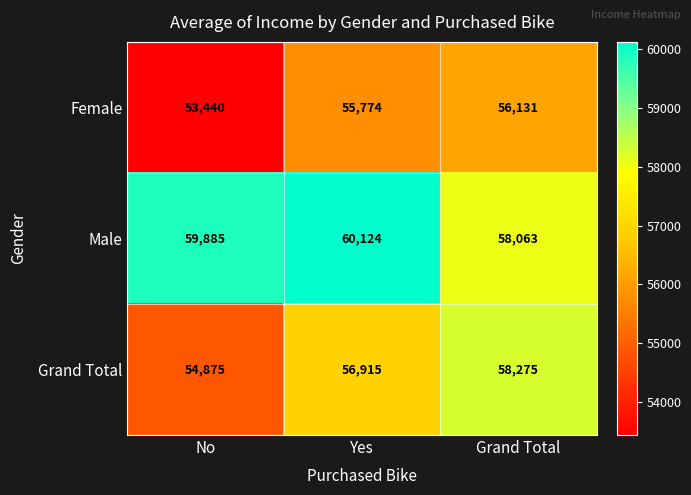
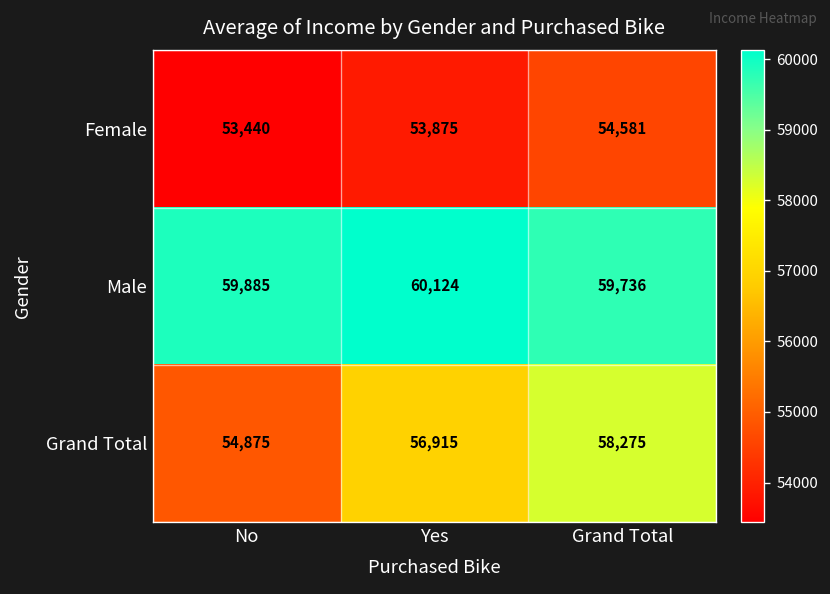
  {
    "Female": {
      "No": "53,440",
-     "Yes": "55,774",
-     "Grand Total": "56,131"
+     "Yes": "53,875",
+     "Grand Total": "54,581"
    },
    "Male": {
      "No": "59,885",
      "Yes": "60,124",
-     "Grand Total": "58,063"
+     "Grand Total": "59,736"
    },
    "Grand Total": {
      "No": "54,875",
      "Yes": "56,915",
      "Grand Total": "58,275"
    }
  }
